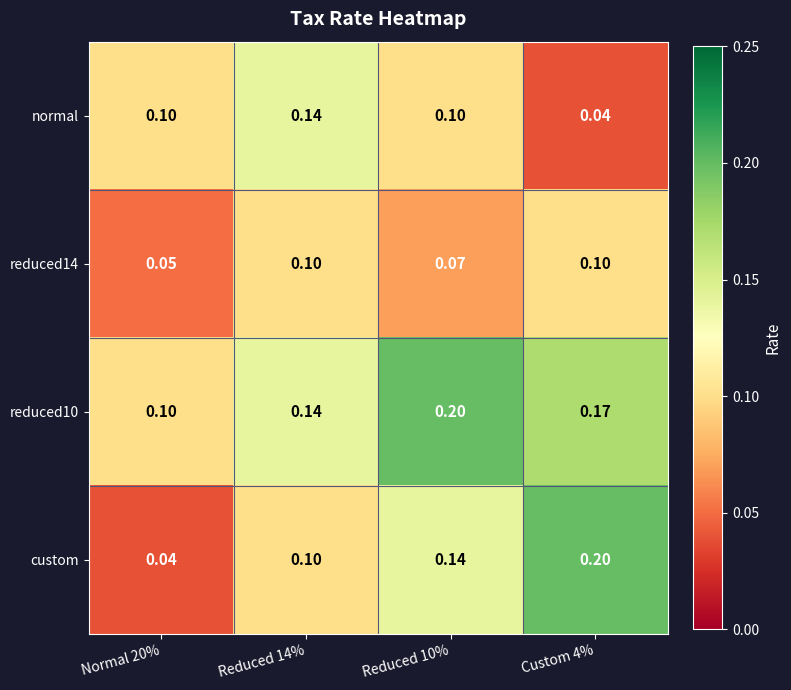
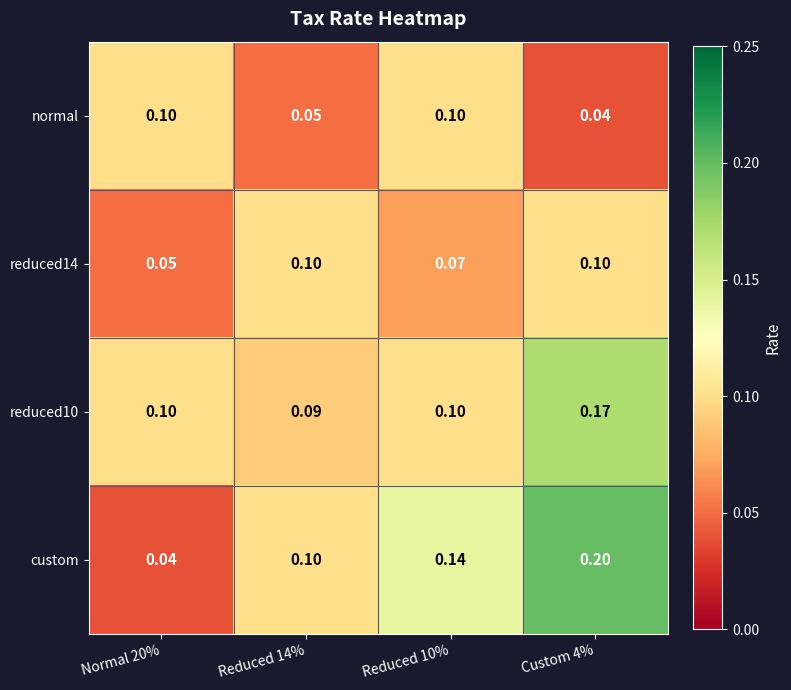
  {
    "normal": {
      "Normal 20%": 0.10,
-     "Reduced 14%": 0.14,
+     "Reduced 14%": 0.05,
      "Reduced 10%": 0.10,
      "Custom 4%": 0.04
    },
    "reduced14": {
      "Normal 20%": 0.05,
      "Reduced 14%": 0.10,
      "Reduced 10%": 0.07,
      "Custom 4%": 0.10
    },
    "reduced10": {
      "Normal 20%": 0.10,
-     "Reduced 14%": 0.14,
-     "Reduced 10%": 0.20,
+     "Reduced 14%": 0.09,
+     "Reduced 10%": 0.10,
      "Custom 4%": 0.17
    },
    "custom": {
      "Normal 20%": 0.04,
      "Reduced 14%": 0.10,
      "Reduced 10%": 0.14,
      "Custom 4%": 0.20
    }
  }
